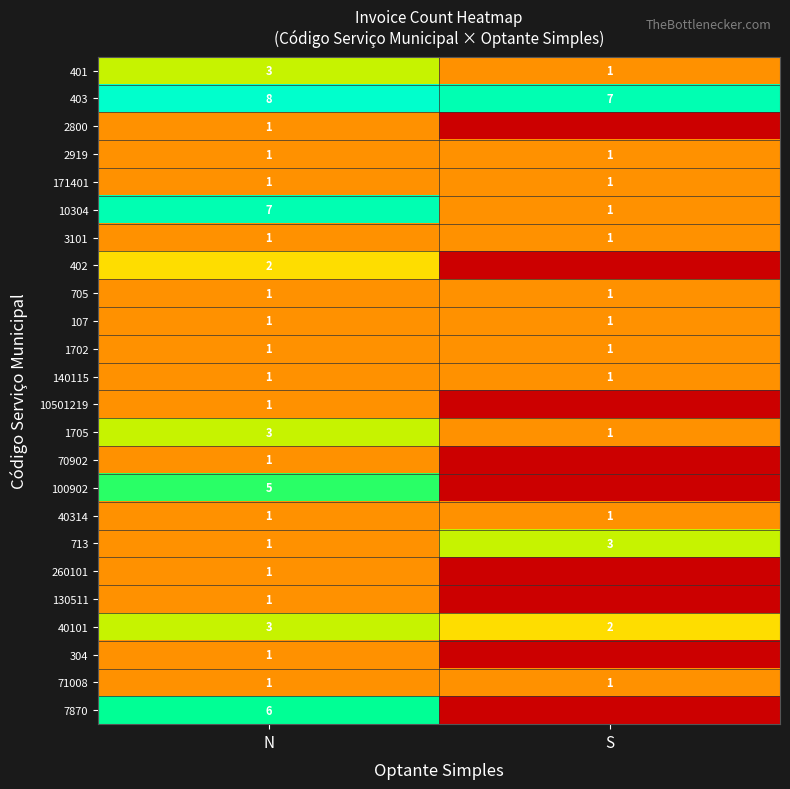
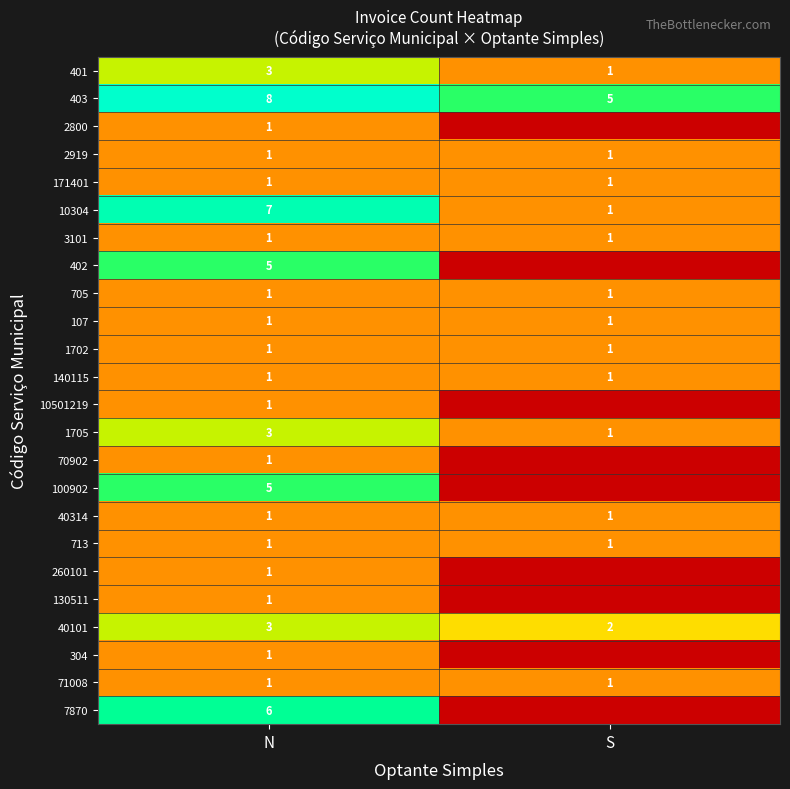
  {
    "401": {
      "N": 3,
      "S": 1
    },
    "403": {
      "N": 8,
-     "S": 7
+     "S": 5
    },
    "2800": {
      "N": 1
    },
    "2919": {
      "N": 1,
      "S": 1
    },
    "171401": {
      "N": 1,
      "S": 1
    },
    "10304": {
      "N": 7,
      "S": 1
    },
    "3101": {
      "N": 1,
      "S": 1
    },
    "402": {
-     "N": 2
+     "N": 5
    },
    "705": {
      "N": 1,
      "S": 1
    },
    "107": {
      "N": 1,
      "S": 1
    },
    "1702": {
      "N": 1,
      "S": 1
    },
    "140115": {
      "N": 1,
      "S": 1
    },
    "10501219": {
      "N": 1
    },
    "1705": {
      "N": 3,
      "S": 1
    },
    "70902": {
      "N": 1
    },
    "100902": {
      "N": 5
    },
    "40314": {
      "N": 1,
      "S": 1
    },
    "713": {
      "N": 1,
-     "S": 3
+     "S": 1
    },
    "260101": {
      "N": 1
    },
    "130511": {
      "N": 1
    },
    "40101": {
      "N": 3,
      "S": 2
    },
    "304": {
      "N": 1
    },
    "71008": {
      "N": 1,
      "S": 1
    },
    "7870": {
      "N": 6
    }
  }
